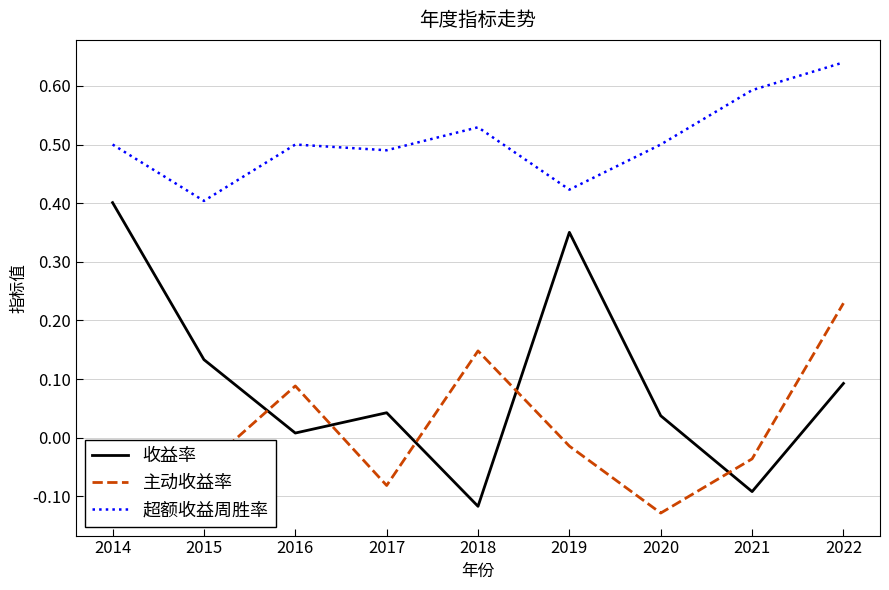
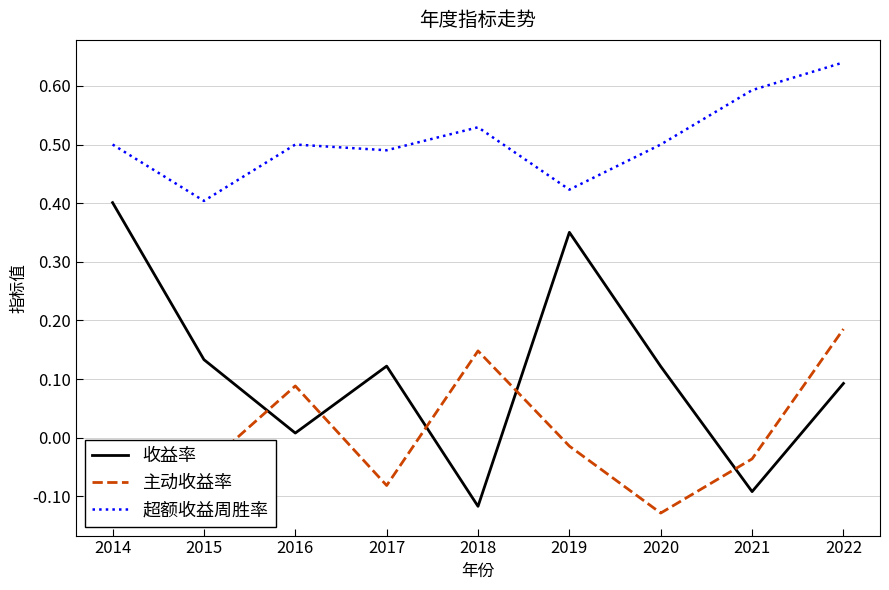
  {
    "收益率": {
      "2014": 0.40,
      "2015": 0.13,
      "2016": 0.01,
-     "2017": 0.04,
+     "2017": 0.12,
      "2018": -0.12,
      "2019": 0.35,
-     "2020": 0.04,
+     "2020": 0.12,
      "2021": -0.09,
      "2022": 0.09
    },
    "主动收益率": {
      "2016": 0.09,
      "2017": -0.08,
      "2018": 0.15,
      "2019": -0.01,
      "2020": -0.13,
      "2021": -0.04,
-     "2022": 0.23
+     "2022": 0.19
    },
    "超额收益周胜率": {
      "2014": 0.50,
      "2015": 0.40,
      "2016": 0.50,
      "2017": 0.49,
      "2018": 0.53,
      "2019": 0.42,
      "2020": 0.50,
      "2021": 0.59,
      "2022": 0.64
    }
  }
